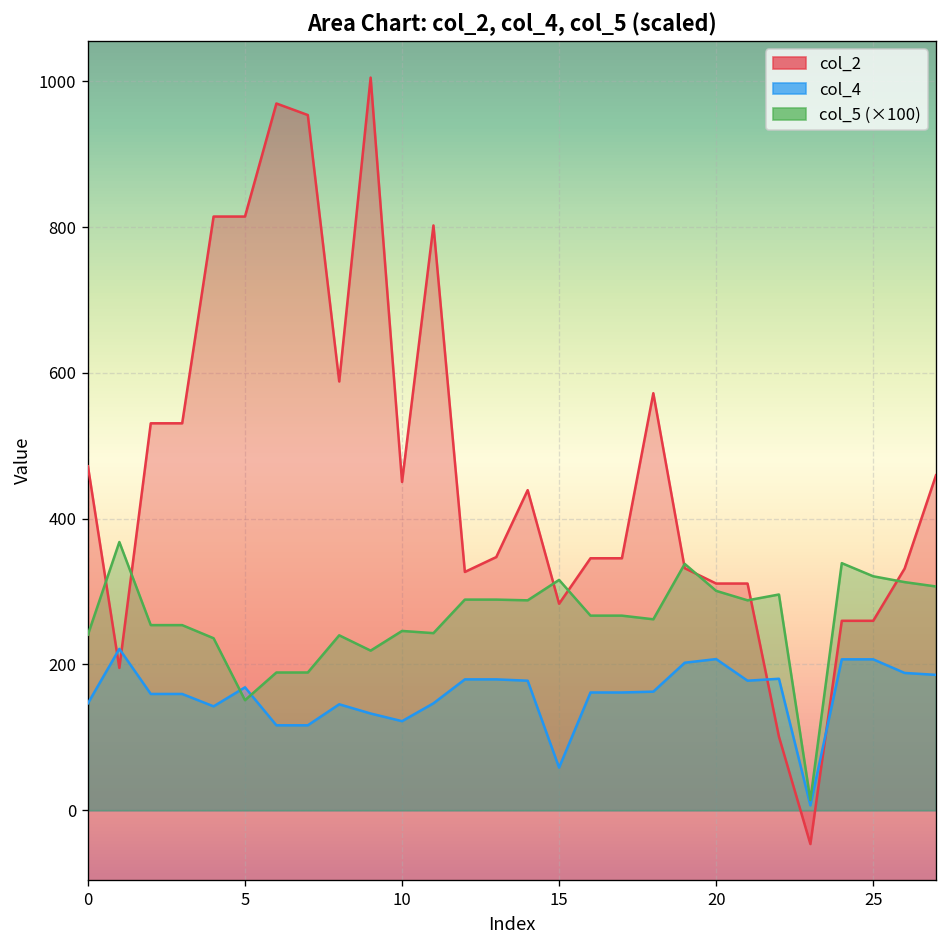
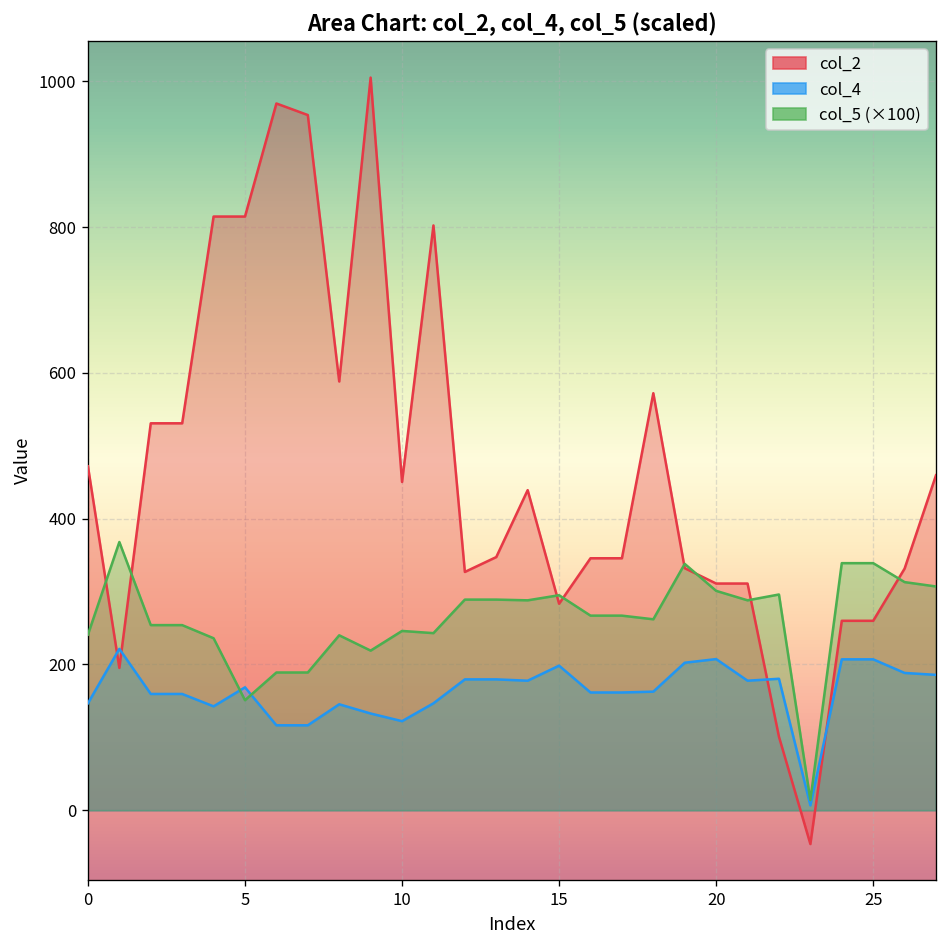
  {
    "col_4": {
      "0": 150,
      "5": 170,
      "10": 120,
-     "15": 60,
+     "15": 200,
      "20": 210,
      "25": 210
    },
    "col_5 (×100)": {
      "0": 240,
      "5": 150,
      "10": 250,
-     "15": 320,
+     "15": 300,
      "20": 300,
-     "25": 320
+     "25": 340
    }
  }
